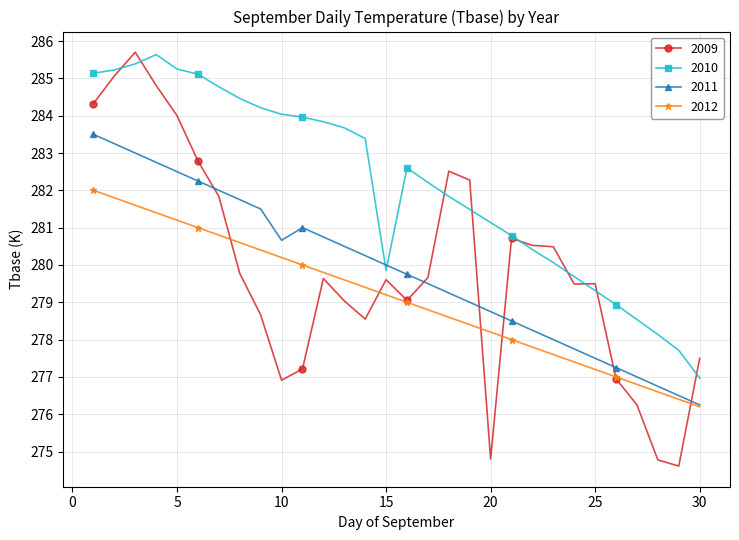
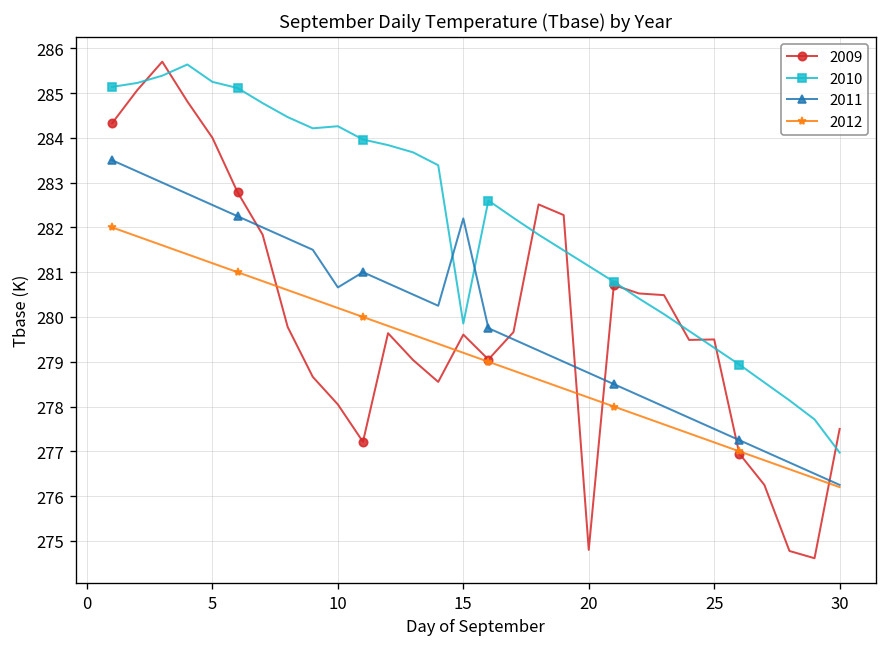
  {
    "2009": {
      "5": 284.0,
-     "10": 276.9,
+     "10": 278.0,
      "15": 279.6,
      "20": 274.8,
      "25": 279.5,
      "30": 277.5
    },
    "2010": {
      "5": 285.2,
-     "10": 284.0,
+     "10": 284.3,
      "15": 279.9,
      "20": 281.1,
      "25": 279.3,
      "30": 277.0
    },
    "2011": {
      "5": 282.5,
      "10": 280.7,
-     "15": 280.0,
+     "15": 282.2,
      "20": 278.8,
      "25": 277.5
    },
    "2012": {
      "5": 281.2,
      "10": 280.2,
      "15": 279.2,
      "20": 278.2,
      "25": 277.2
    }
  }
